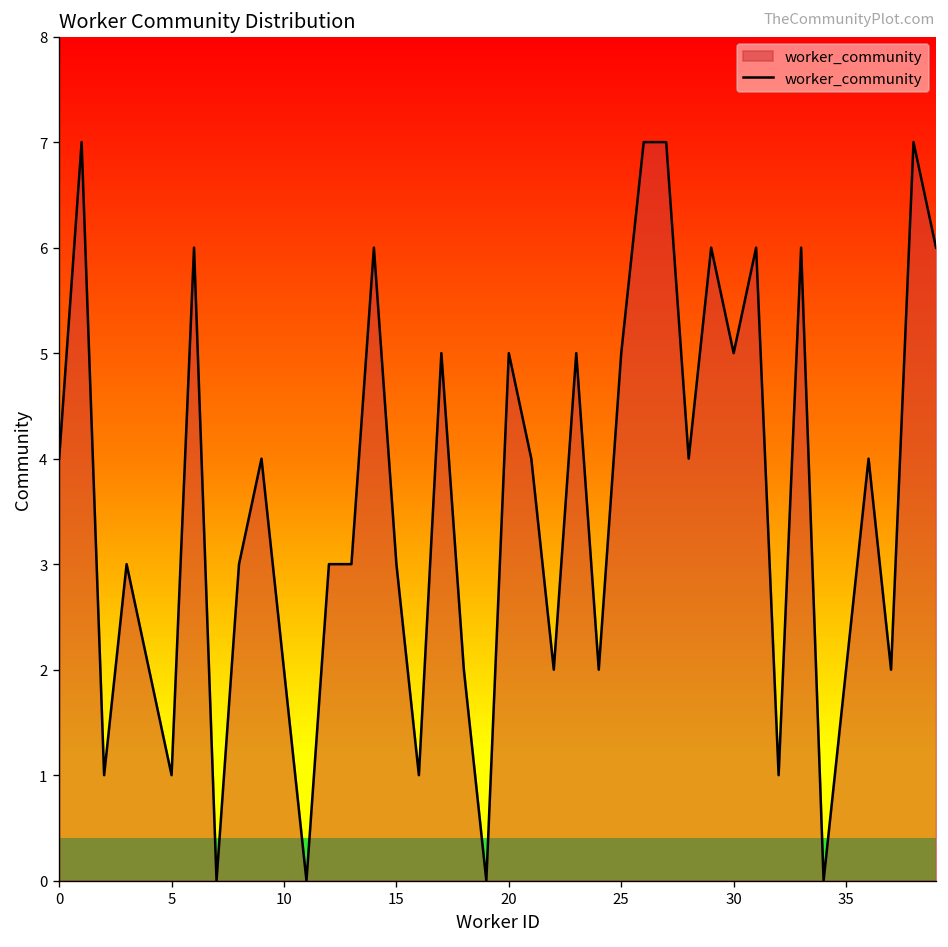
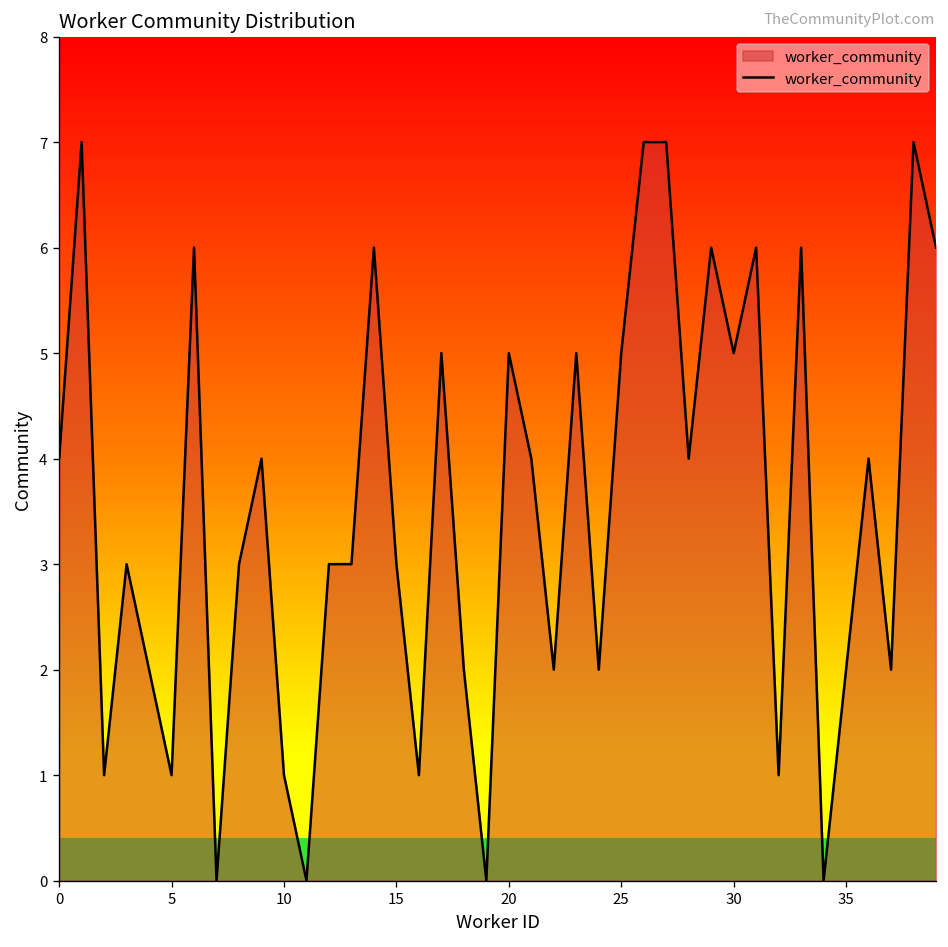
  {
    "0": 4,
    "5": 1,
-   "10": 2,
+   "10": 1,
    "15": 3,
    "20": 5,
    "25": 5,
    "30": 5,
    "35": 2
  }
